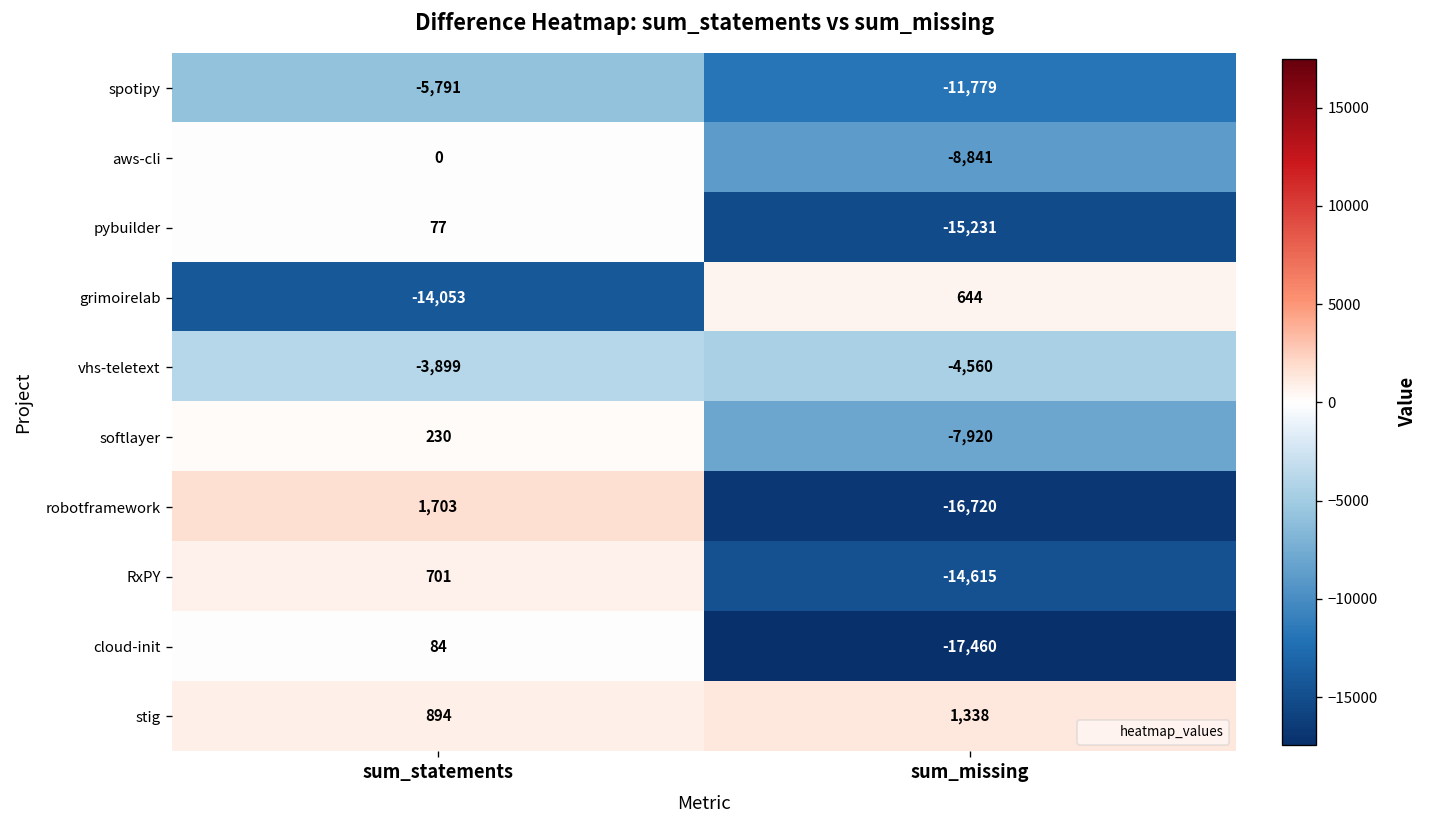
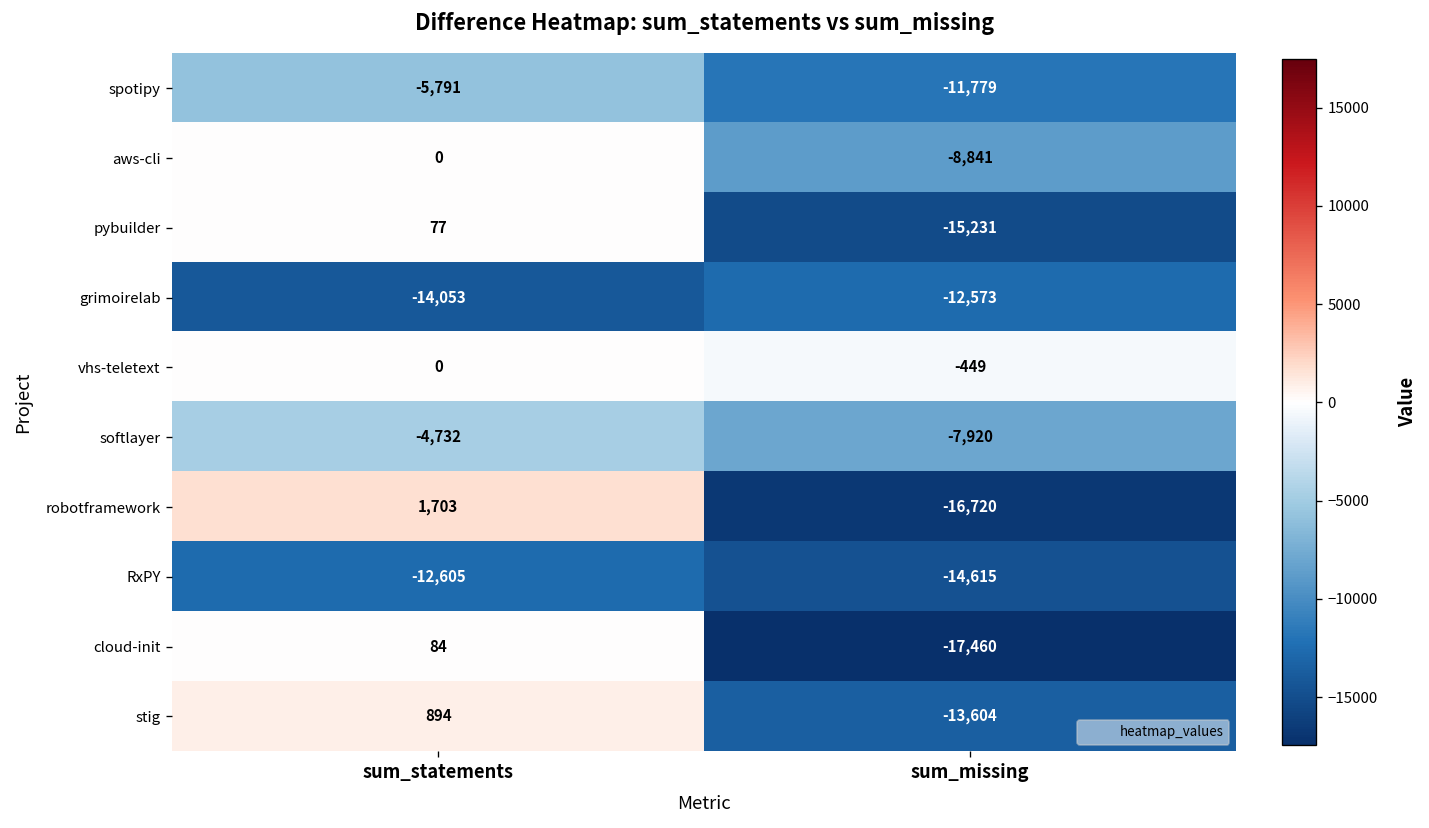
  {
    "spotipy": {
      "sum_statements": "-5,791",
      "sum_missing": "-11,779"
    },
    "aws-cli": {
      "sum_statements": "0",
      "sum_missing": "-8,841"
    },
    "pybuilder": {
      "sum_statements": "77",
      "sum_missing": "-15,231"
    },
    "grimoirelab": {
      "sum_statements": "-14,053",
-     "sum_missing": "644"
+     "sum_missing": "-12,573"
    },
    "vhs-teletext": {
-     "sum_statements": "-3,899",
-     "sum_missing": "-4,560"
+     "sum_statements": "0",
+     "sum_missing": "-449"
    },
    "softlayer": {
-     "sum_statements": "230",
+     "sum_statements": "-4,732",
      "sum_missing": "-7,920"
    },
    "robotframework": {
      "sum_statements": "1,703",
      "sum_missing": "-16,720"
    },
    "RxPY": {
-     "sum_statements": "701",
+     "sum_statements": "-12,605",
      "sum_missing": "-14,615"
    },
    "cloud-init": {
      "sum_statements": "84",
      "sum_missing": "-17,460"
    },
    "stig": {
      "sum_statements": "894",
-     "sum_missing": "1,338"
+     "sum_missing": "-13,604"
    }
  }
